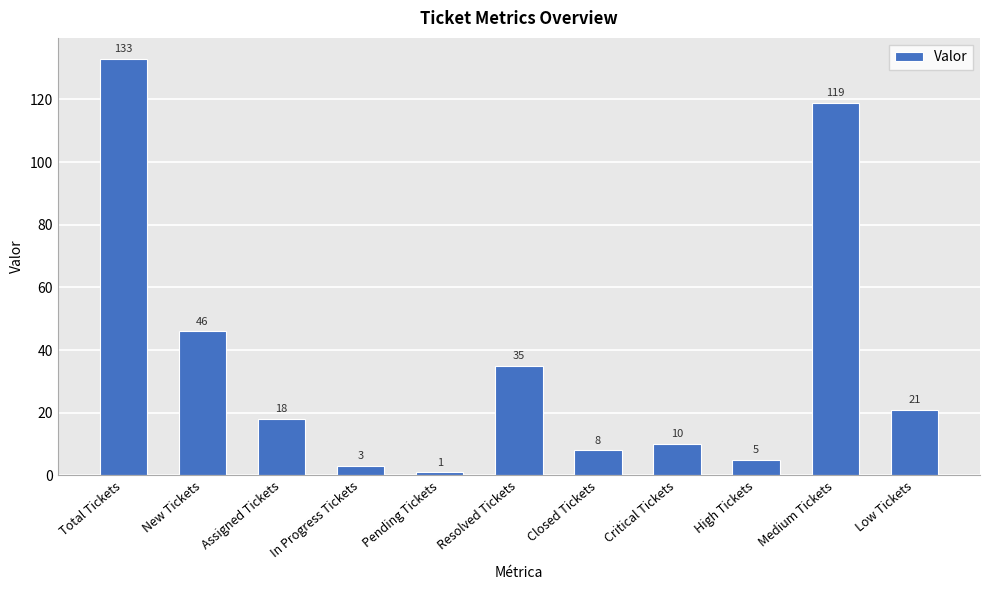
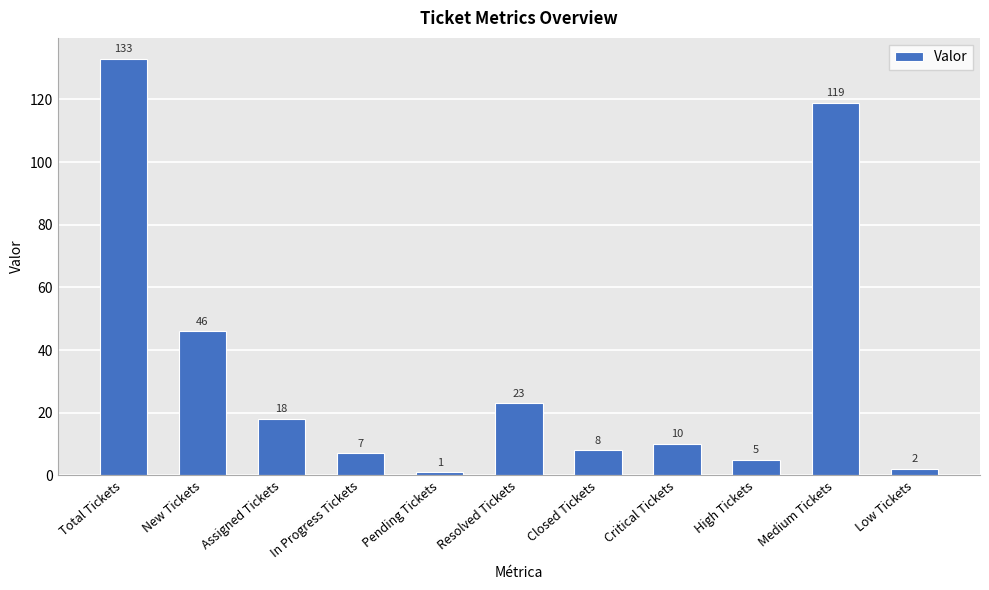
  {
    "Total Tickets": 133,
    "New Tickets": 46,
    "Assigned Tickets": 18,
-   "In Progress Tickets": 3,
+   "In Progress Tickets": 7,
    "Pending Tickets": 1,
-   "Resolved Tickets": 35,
+   "Resolved Tickets": 23,
    "Closed Tickets": 8,
    "Critical Tickets": 10,
    "High Tickets": 5,
    "Medium Tickets": 119,
-   "Low Tickets": 21
+   "Low Tickets": 2
  }
